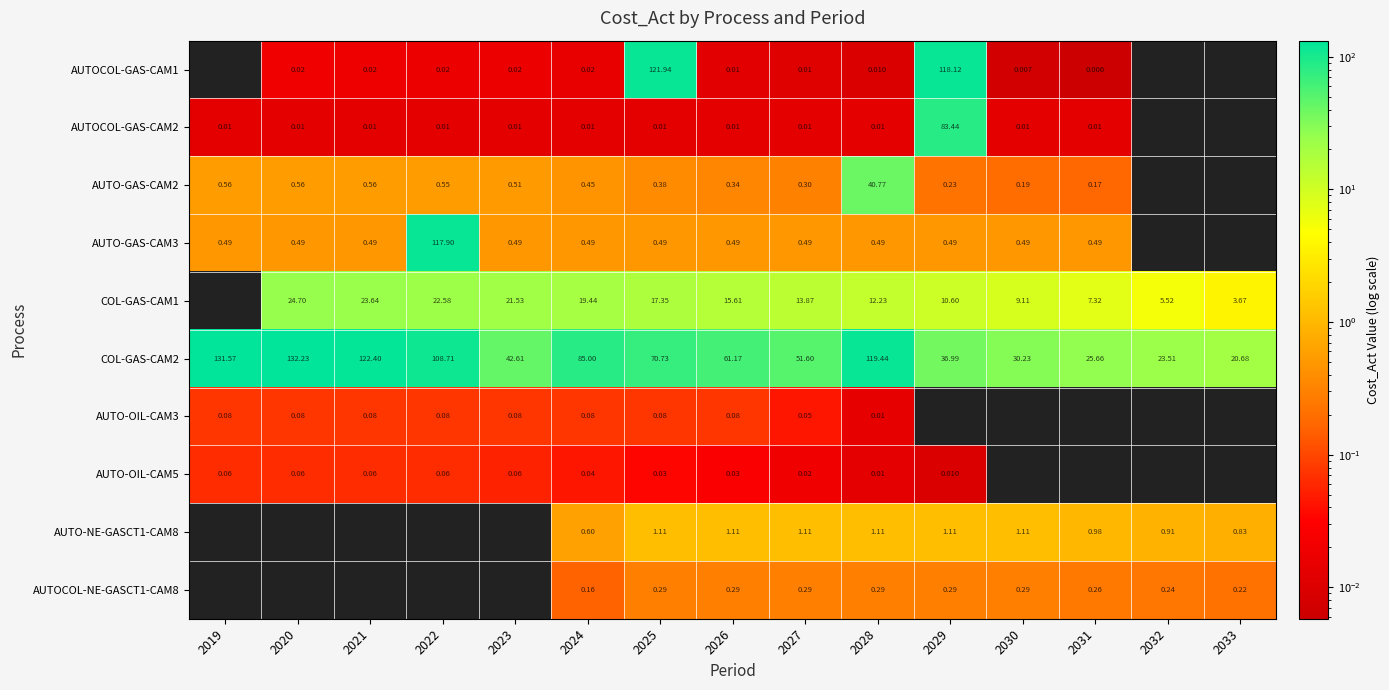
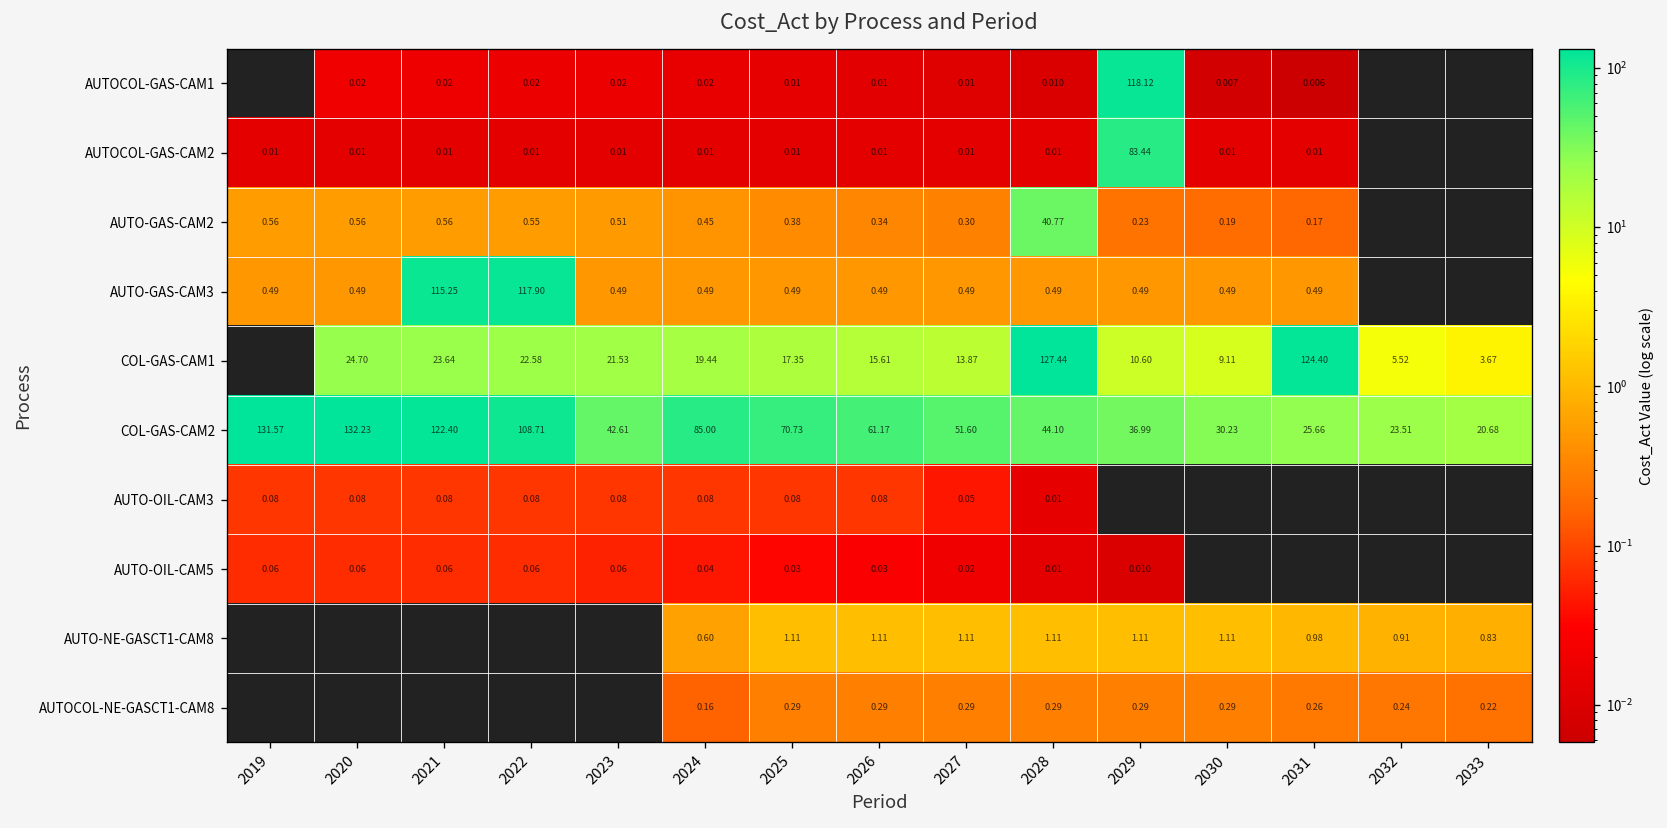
  {
    "AUTOCOL-GAS-CAM1": {
      "2020": 0.02,
      "2021": 0.02,
      "2022": 0.02,
      "2023": 0.02,
      "2024": 0.02,
-     "2025": 121.94,
+     "2025": 0.01,
      "2026": 0.01,
      "2027": 0.01,
      "2028": 0.010,
      "2029": 118.12,
      "2030": 0.007,
      "2031": 0.006
    },
    "AUTOCOL-GAS-CAM2": {
      "2019": 0.01,
      "2020": 0.01,
      "2021": 0.01,
      "2022": 0.01,
      "2023": 0.01,
      "2024": 0.01,
      "2025": 0.01,
      "2026": 0.01,
      "2027": 0.01,
      "2028": 0.01,
      "2029": 83.44,
      "2030": 0.01,
      "2031": 0.01
    },
    "AUTO-GAS-CAM2": {
      "2019": 0.56,
      "2020": 0.56,
      "2021": 0.56,
      "2022": 0.55,
      "2023": 0.51,
      "2024": 0.45,
      "2025": 0.38,
      "2026": 0.34,
      "2027": 0.30,
      "2028": 40.77,
      "2029": 0.23,
      "2030": 0.19,
      "2031": 0.17
    },
    "AUTO-GAS-CAM3": {
      "2019": 0.49,
      "2020": 0.49,
-     "2021": 0.49,
+     "2021": 115.25,
      "2022": 117.90,
      "2023": 0.49,
      "2024": 0.49,
      "2025": 0.49,
      "2026": 0.49,
      "2027": 0.49,
      "2028": 0.49,
      "2029": 0.49,
      "2030": 0.49,
      "2031": 0.49
    },
    "COL-GAS-CAM1": {
      "2020": 24.70,
      "2021": 23.64,
      "2022": 22.58,
      "2023": 21.53,
      "2024": 19.44,
      "2025": 17.35,
      "2026": 15.61,
      "2027": 13.87,
-     "2028": 12.23,
+     "2028": 127.44,
      "2029": 10.60,
      "2030": 9.11,
-     "2031": 7.32,
+     "2031": 124.40,
      "2032": 5.52,
      "2033": 3.67
    },
    "COL-GAS-CAM2": {
      "2019": 131.57,
      "2020": 132.23,
      "2021": 122.40,
      "2022": 108.71,
      "2023": 42.61,
      "2024": 85.00,
      "2025": 70.73,
      "2026": 61.17,
      "2027": 51.60,
-     "2028": 119.44,
+     "2028": 44.10,
      "2029": 36.99,
      "2030": 30.23,
      "2031": 25.66,
      "2032": 23.51,
      "2033": 20.68
    },
    "AUTO-OIL-CAM3": {
      "2019": 0.08,
      "2020": 0.08,
      "2021": 0.08,
      "2022": 0.08,
      "2023": 0.08,
      "2024": 0.08,
      "2025": 0.08,
      "2026": 0.08,
      "2027": 0.05,
      "2028": 0.01
    },
    "AUTO-OIL-CAM5": {
      "2019": 0.06,
      "2020": 0.06,
      "2021": 0.06,
      "2022": 0.06,
      "2023": 0.06,
      "2024": 0.04,
      "2025": 0.03,
      "2026": 0.03,
      "2027": 0.02,
      "2028": 0.01,
      "2029": 0.010
    },
    "AUTO-NE-GASCT1-CAM8": {
      "2024": 0.60,
      "2025": 1.11,
      "2026": 1.11,
      "2027": 1.11,
      "2028": 1.11,
      "2029": 1.11,
      "2030": 1.11,
      "2031": 0.98,
      "2032": 0.91,
      "2033": 0.83
    },
    "AUTOCOL-NE-GASCT1-CAM8": {
      "2024": 0.16,
      "2025": 0.29,
      "2026": 0.29,
      "2027": 0.29,
      "2028": 0.29,
      "2029": 0.29,
      "2030": 0.29,
      "2031": 0.26,
      "2032": 0.24,
      "2033": 0.22
    }
  }
